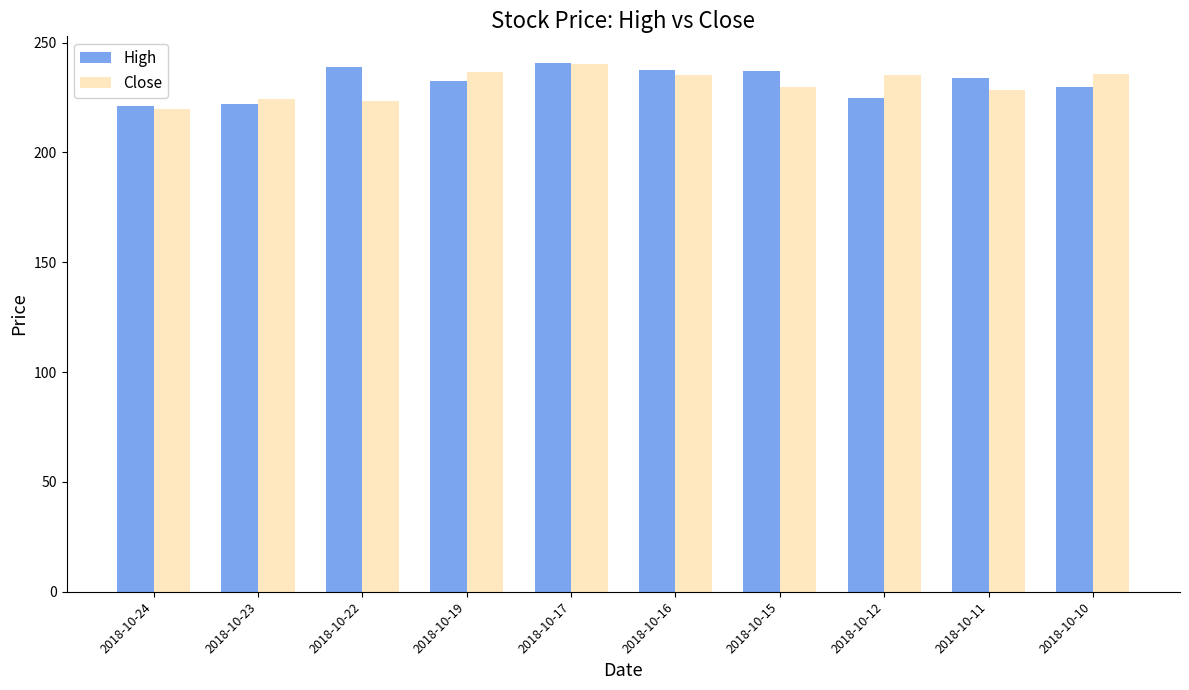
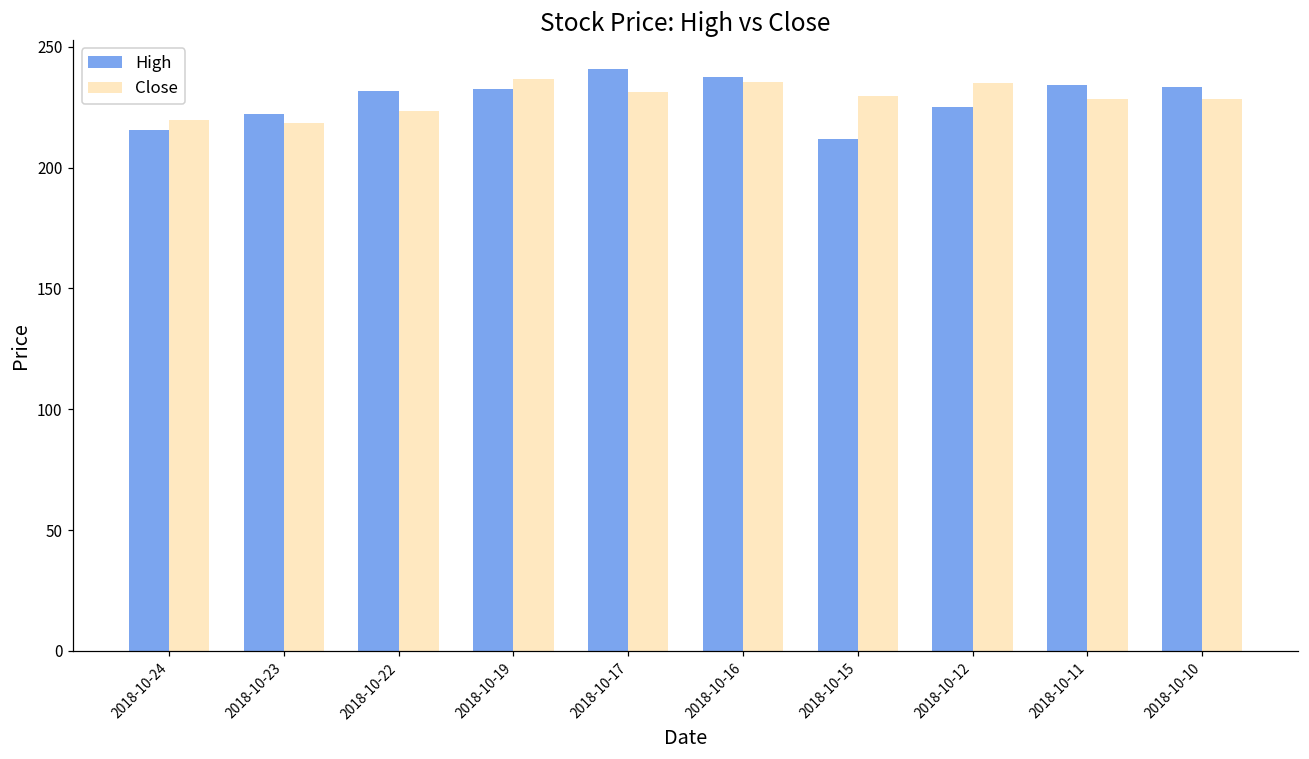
  {
    "High": {
-     "2018-10-24": 221,
+     "2018-10-24": 216,
      "2018-10-23": 222,
-     "2018-10-22": 239,
+     "2018-10-22": 232,
      "2018-10-19": 233,
      "2018-10-17": 241,
      "2018-10-16": 238,
-     "2018-10-15": 237,
+     "2018-10-15": 212,
      "2018-10-12": 225,
      "2018-10-11": 234,
-     "2018-10-10": 230
+     "2018-10-10": 233
    },
    "Close": {
      "2018-10-24": 220,
-     "2018-10-23": 225,
+     "2018-10-23": 218,
      "2018-10-22": 223,
      "2018-10-19": 237,
-     "2018-10-17": 240,
+     "2018-10-17": 231,
      "2018-10-16": 235,
      "2018-10-15": 230,
      "2018-10-12": 235,
      "2018-10-11": 228,
-     "2018-10-10": 236
+     "2018-10-10": 228
    }
  }
